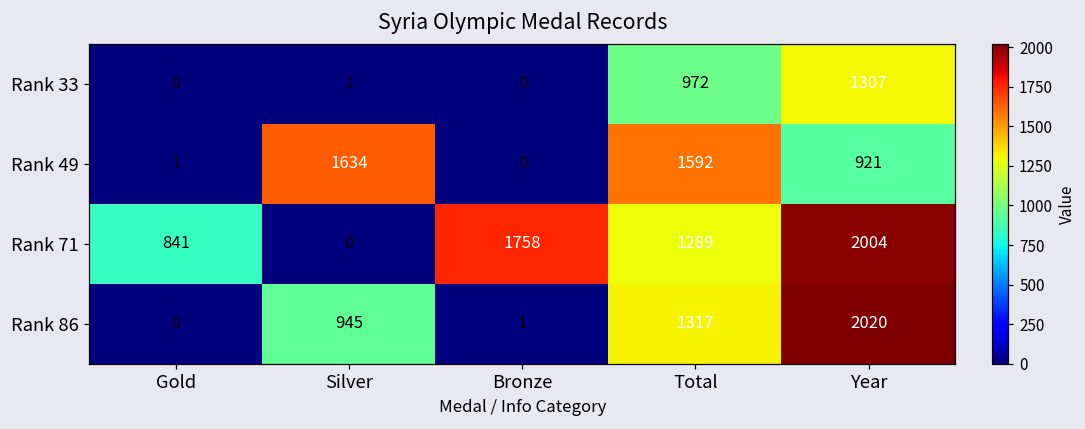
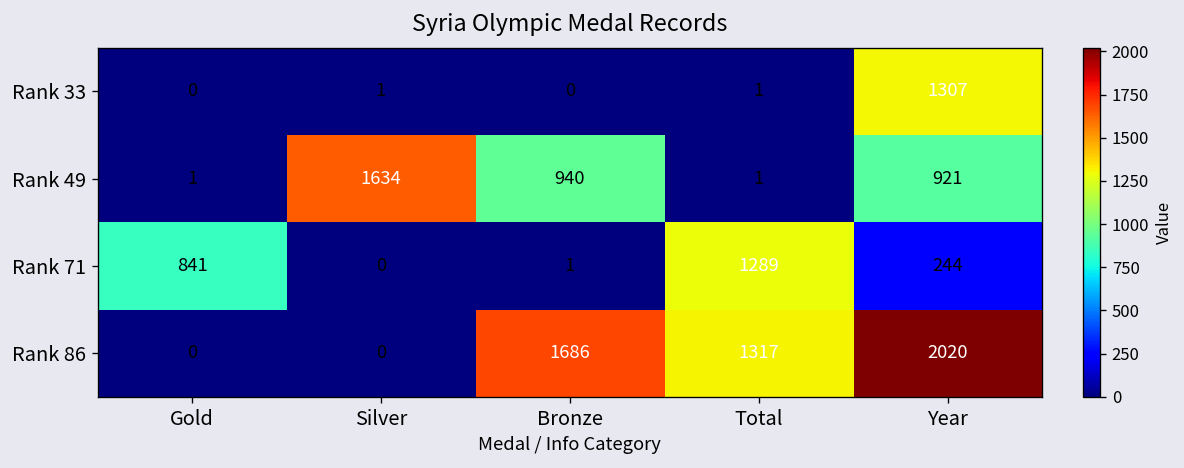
  {
    "Rank 33": {
      "Gold": 0,
      "Silver": 1,
      "Bronze": 0,
-     "Total": 972,
+     "Total": 1,
      "Year": 1307
    },
    "Rank 49": {
      "Gold": 1,
      "Silver": 1634,
-     "Bronze": 0,
-     "Total": 1592,
+     "Bronze": 940,
+     "Total": 1,
      "Year": 921
    },
    "Rank 71": {
      "Gold": 841,
      "Silver": 0,
-     "Bronze": 1758,
+     "Bronze": 1,
      "Total": 1289,
-     "Year": 2004
+     "Year": 244
    },
    "Rank 86": {
      "Gold": 0,
-     "Silver": 945,
-     "Bronze": 1,
+     "Silver": 0,
+     "Bronze": 1686,
      "Total": 1317,
      "Year": 2020
    }
  }
